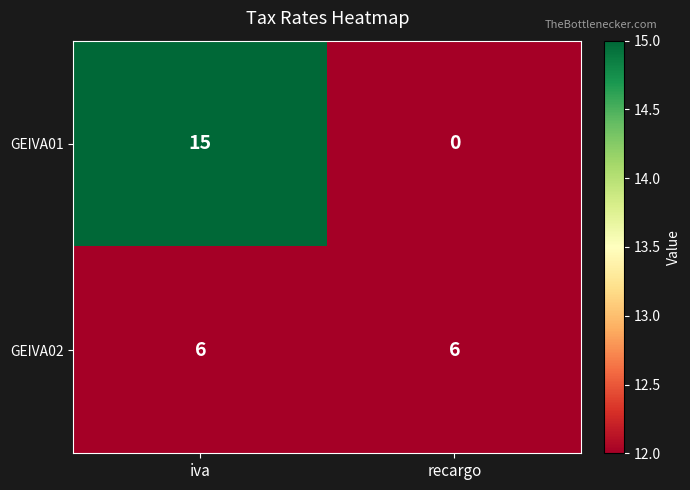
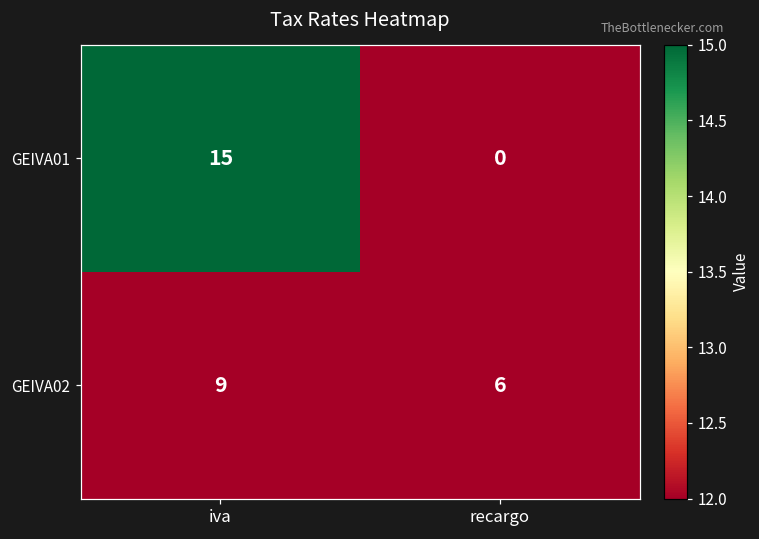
  {
    "GEIVA01": {
      "iva": 15,
      "recargo": 0
    },
    "GEIVA02": {
-     "iva": 6,
+     "iva": 9,
      "recargo": 6
    }
  }
